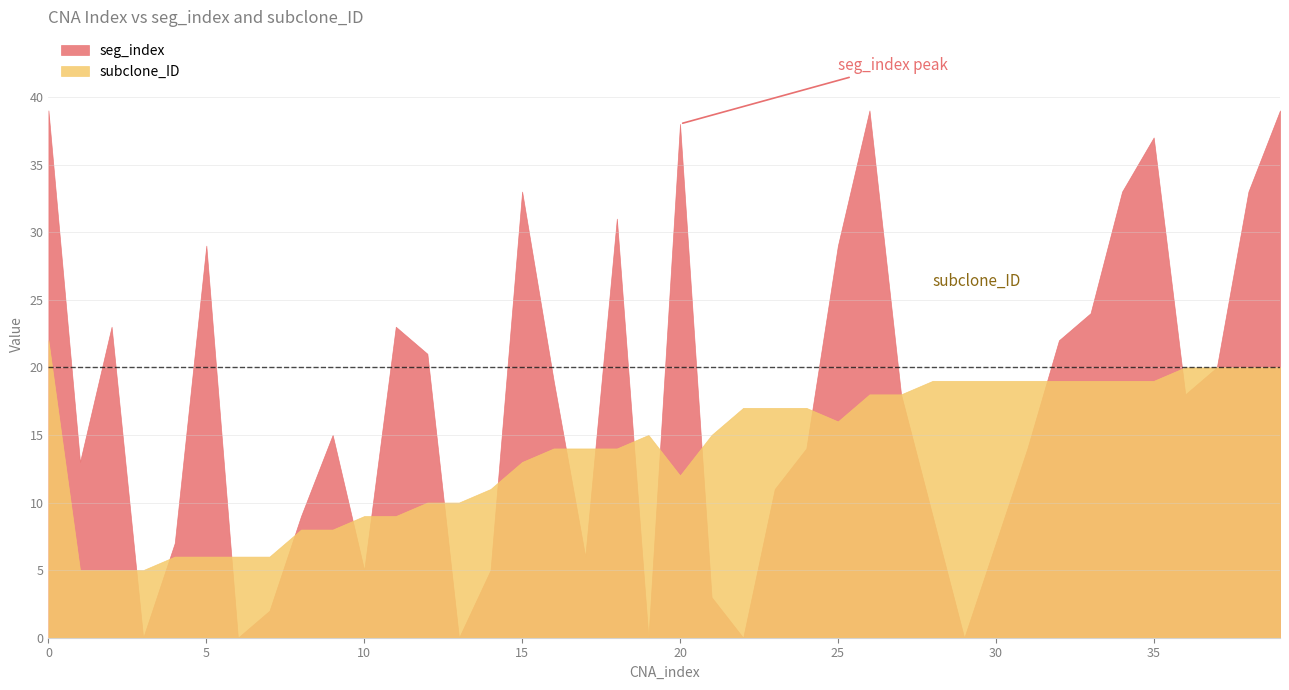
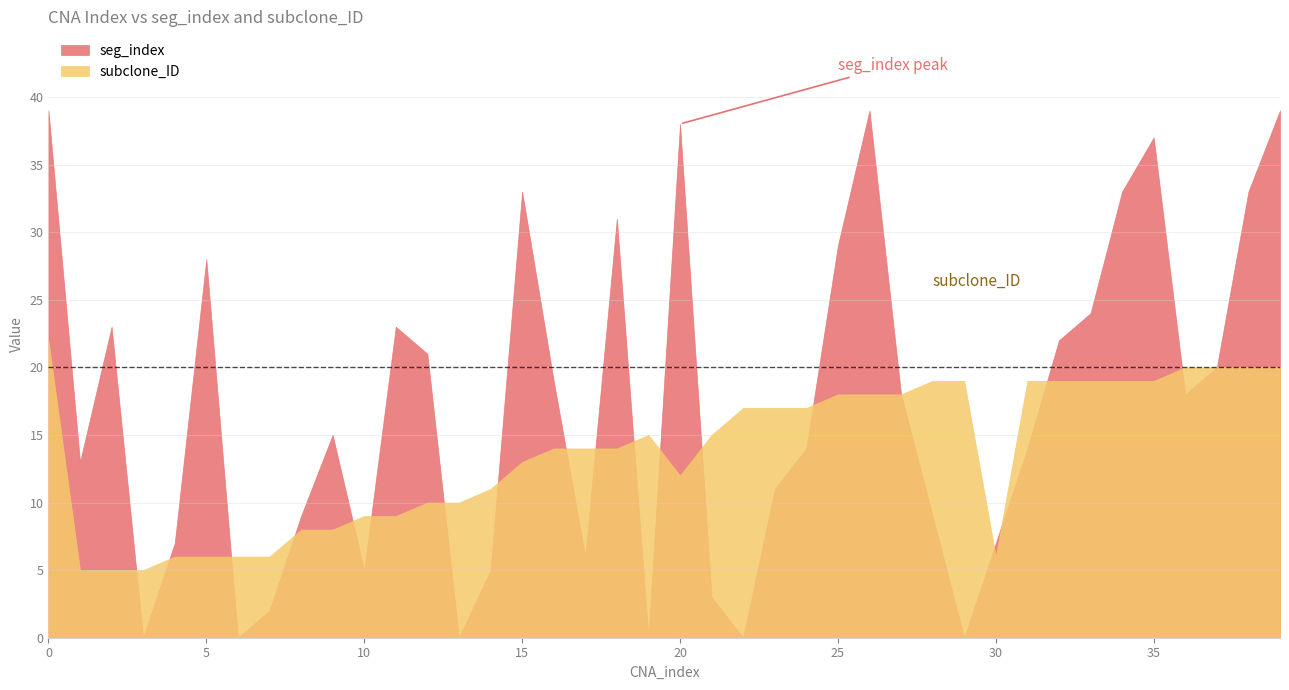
  {
    "seg_index": {
      "0": 39,
-     "5": 29,
+     "5": 28,
      "10": 5,
      "15": 33,
      "20": 38,
      "25": 29,
      "30": 7,
      "35": 37
    },
    "subclone_ID": {
      "0": 22,
      "5": 6,
      "10": 9,
      "15": 13,
      "20": 12,
-     "25": 16,
-     "30": 19,
+     "25": 18,
+     "30": 6,
      "35": 19
    }
  }
